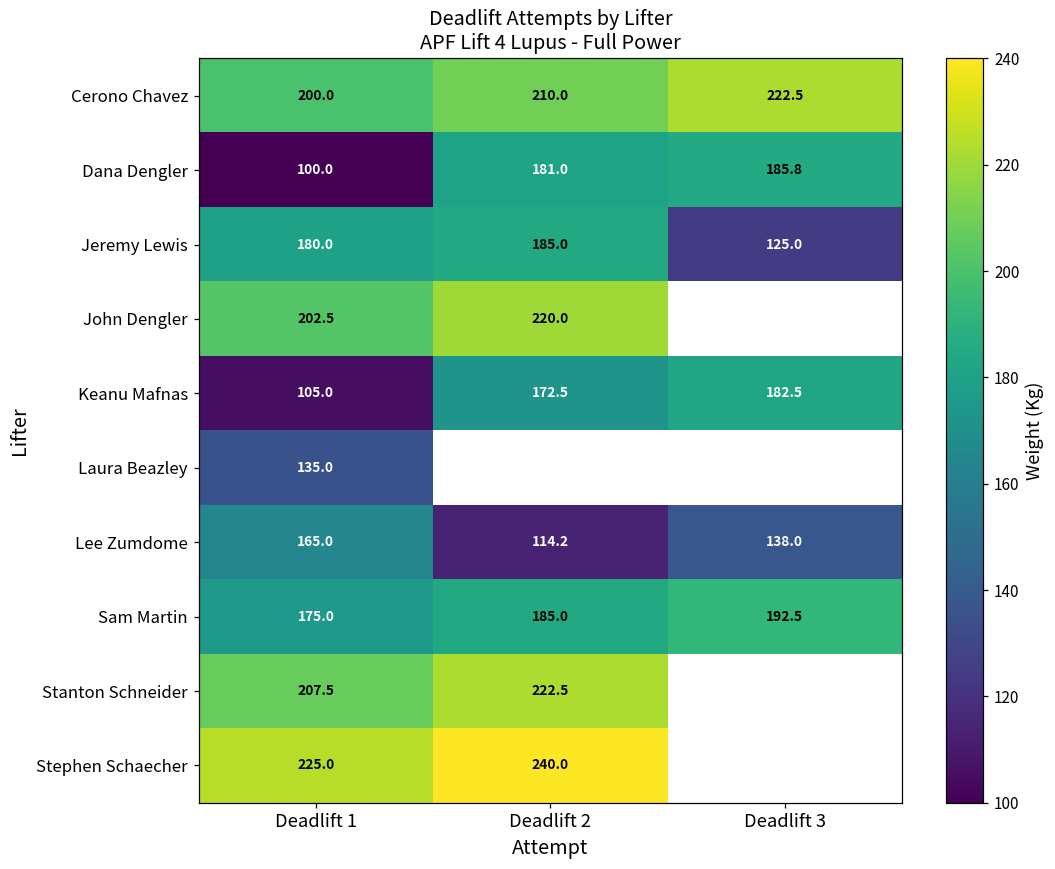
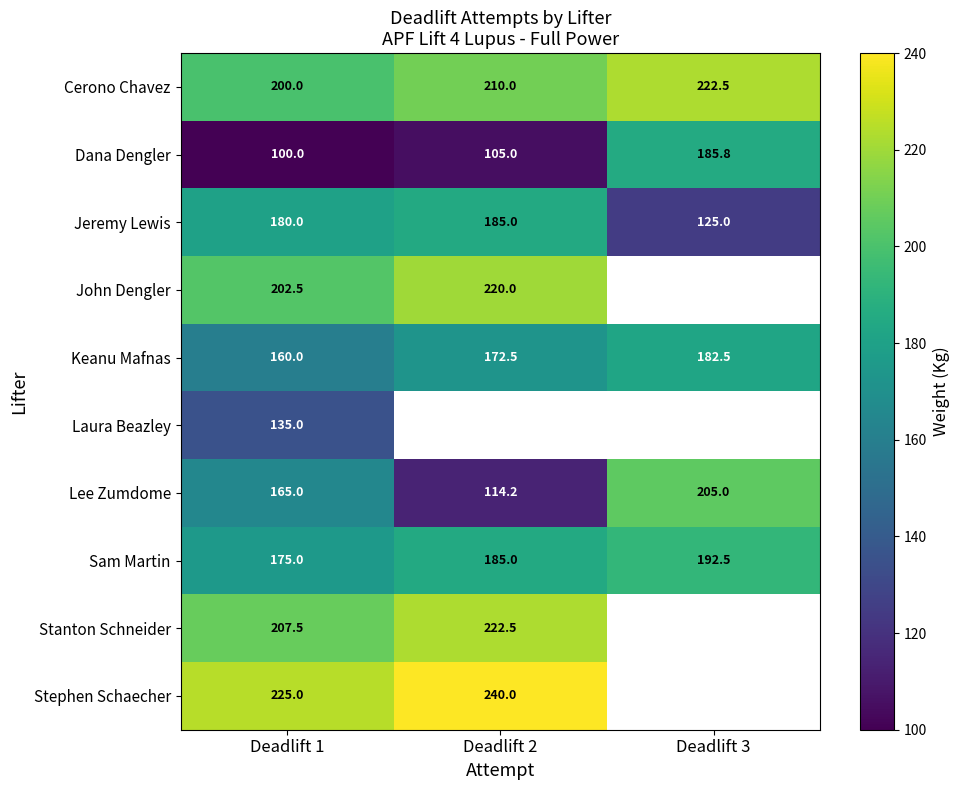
  {
    "Cerono Chavez": {
      "Deadlift 1": 200.0,
      "Deadlift 2": 210.0,
      "Deadlift 3": 222.5
    },
    "Dana Dengler": {
      "Deadlift 1": 100.0,
-     "Deadlift 2": 181.0,
+     "Deadlift 2": 105.0,
      "Deadlift 3": 185.8
    },
    "Jeremy Lewis": {
      "Deadlift 1": 180.0,
      "Deadlift 2": 185.0,
      "Deadlift 3": 125.0
    },
    "John Dengler": {
      "Deadlift 1": 202.5,
      "Deadlift 2": 220.0
    },
    "Keanu Mafnas": {
-     "Deadlift 1": 105.0,
+     "Deadlift 1": 160.0,
      "Deadlift 2": 172.5,
      "Deadlift 3": 182.5
    },
    "Laura Beazley": {
      "Deadlift 1": 135.0
    },
    "Lee Zumdome": {
      "Deadlift 1": 165.0,
      "Deadlift 2": 114.2,
-     "Deadlift 3": 138.0
+     "Deadlift 3": 205.0
    },
    "Sam Martin": {
      "Deadlift 1": 175.0,
      "Deadlift 2": 185.0,
      "Deadlift 3": 192.5
    },
    "Stanton Schneider": {
      "Deadlift 1": 207.5,
      "Deadlift 2": 222.5
    },
    "Stephen Schaecher": {
      "Deadlift 1": 225.0,
      "Deadlift 2": 240.0
    }
  }
